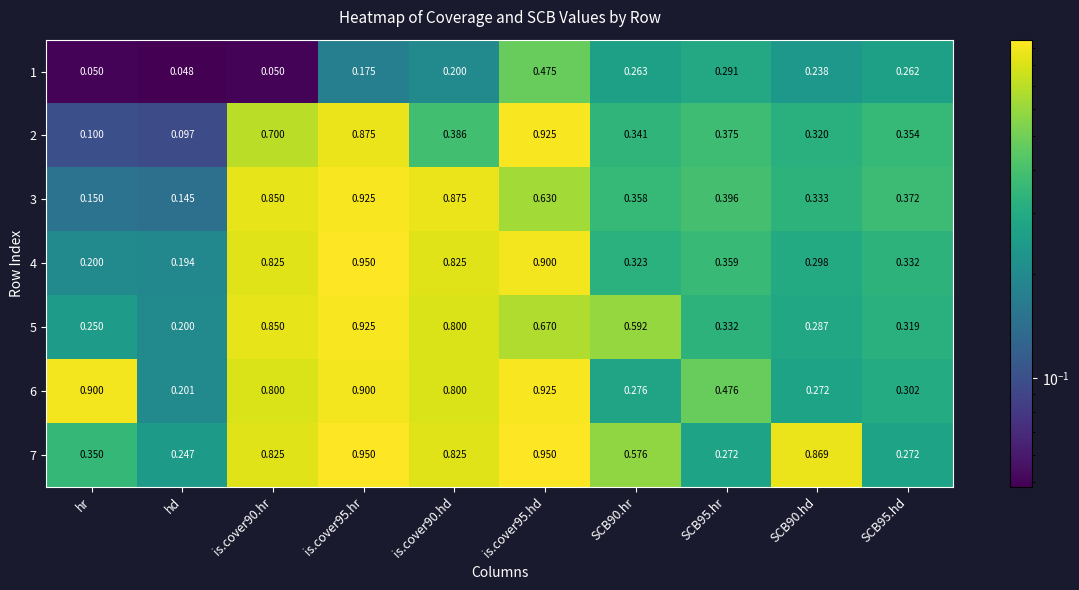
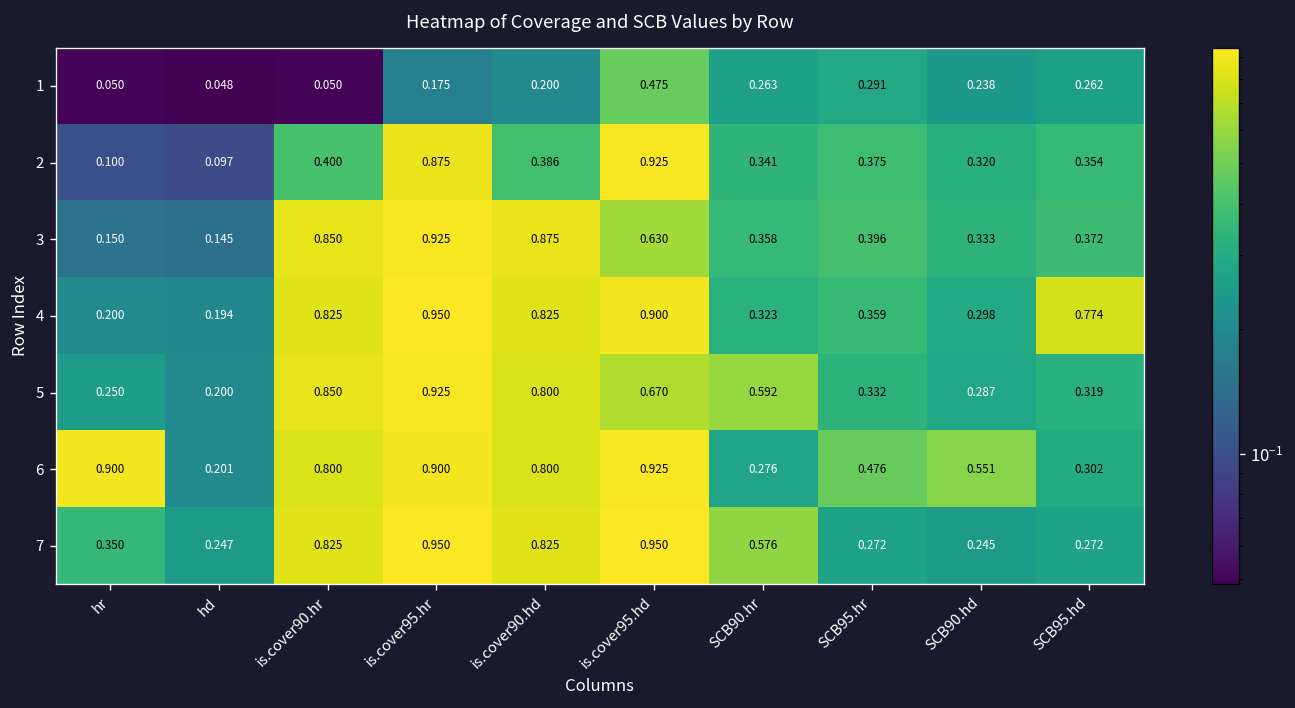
  {
    "1": {
      "hr": 0.050,
      "hd": 0.048,
      "is.cover90.hr": 0.050,
      "is.cover95.hr": 0.175,
      "is.cover90.hd": 0.200,
      "is.cover95.hd": 0.475,
      "SCB90.hr": 0.263,
      "SCB95.hr": 0.291,
      "SCB90.hd": 0.238,
      "SCB95.hd": 0.262
    },
    "2": {
      "hr": 0.100,
      "hd": 0.097,
-     "is.cover90.hr": 0.700,
+     "is.cover90.hr": 0.400,
      "is.cover95.hr": 0.875,
      "is.cover90.hd": 0.386,
      "is.cover95.hd": 0.925,
      "SCB90.hr": 0.341,
      "SCB95.hr": 0.375,
      "SCB90.hd": 0.320,
      "SCB95.hd": 0.354
    },
    "3": {
      "hr": 0.150,
      "hd": 0.145,
      "is.cover90.hr": 0.850,
      "is.cover95.hr": 0.925,
      "is.cover90.hd": 0.875,
      "is.cover95.hd": 0.630,
      "SCB90.hr": 0.358,
      "SCB95.hr": 0.396,
      "SCB90.hd": 0.333,
      "SCB95.hd": 0.372
    },
    "4": {
      "hr": 0.200,
      "hd": 0.194,
      "is.cover90.hr": 0.825,
      "is.cover95.hr": 0.950,
      "is.cover90.hd": 0.825,
      "is.cover95.hd": 0.900,
      "SCB90.hr": 0.323,
      "SCB95.hr": 0.359,
      "SCB90.hd": 0.298,
-     "SCB95.hd": 0.332
+     "SCB95.hd": 0.774
    },
    "5": {
      "hr": 0.250,
      "hd": 0.200,
      "is.cover90.hr": 0.850,
      "is.cover95.hr": 0.925,
      "is.cover90.hd": 0.800,
      "is.cover95.hd": 0.670,
      "SCB90.hr": 0.592,
      "SCB95.hr": 0.332,
      "SCB90.hd": 0.287,
      "SCB95.hd": 0.319
    },
    "6": {
      "hr": 0.900,
      "hd": 0.201,
      "is.cover90.hr": 0.800,
      "is.cover95.hr": 0.900,
      "is.cover90.hd": 0.800,
      "is.cover95.hd": 0.925,
      "SCB90.hr": 0.276,
      "SCB95.hr": 0.476,
-     "SCB90.hd": 0.272,
+     "SCB90.hd": 0.551,
      "SCB95.hd": 0.302
    },
    "7": {
      "hr": 0.350,
      "hd": 0.247,
      "is.cover90.hr": 0.825,
      "is.cover95.hr": 0.950,
      "is.cover90.hd": 0.825,
      "is.cover95.hd": 0.950,
      "SCB90.hr": 0.576,
      "SCB95.hr": 0.272,
-     "SCB90.hd": 0.869,
+     "SCB90.hd": 0.245,
      "SCB95.hd": 0.272
    }
  }
